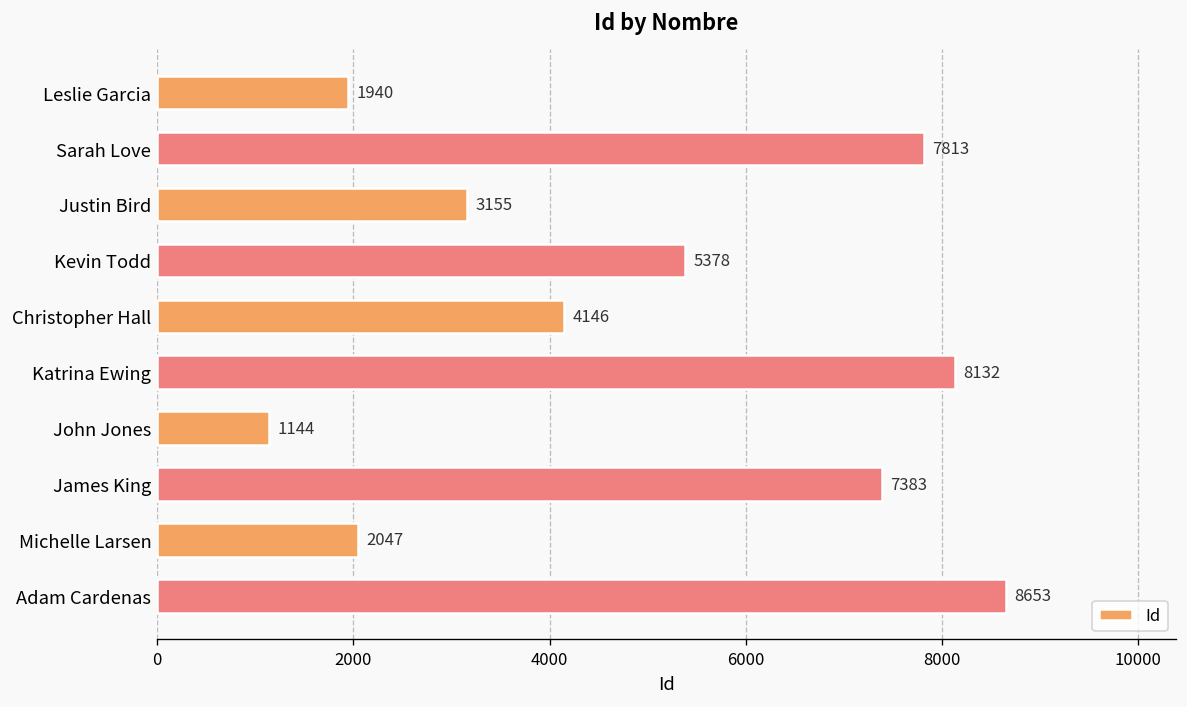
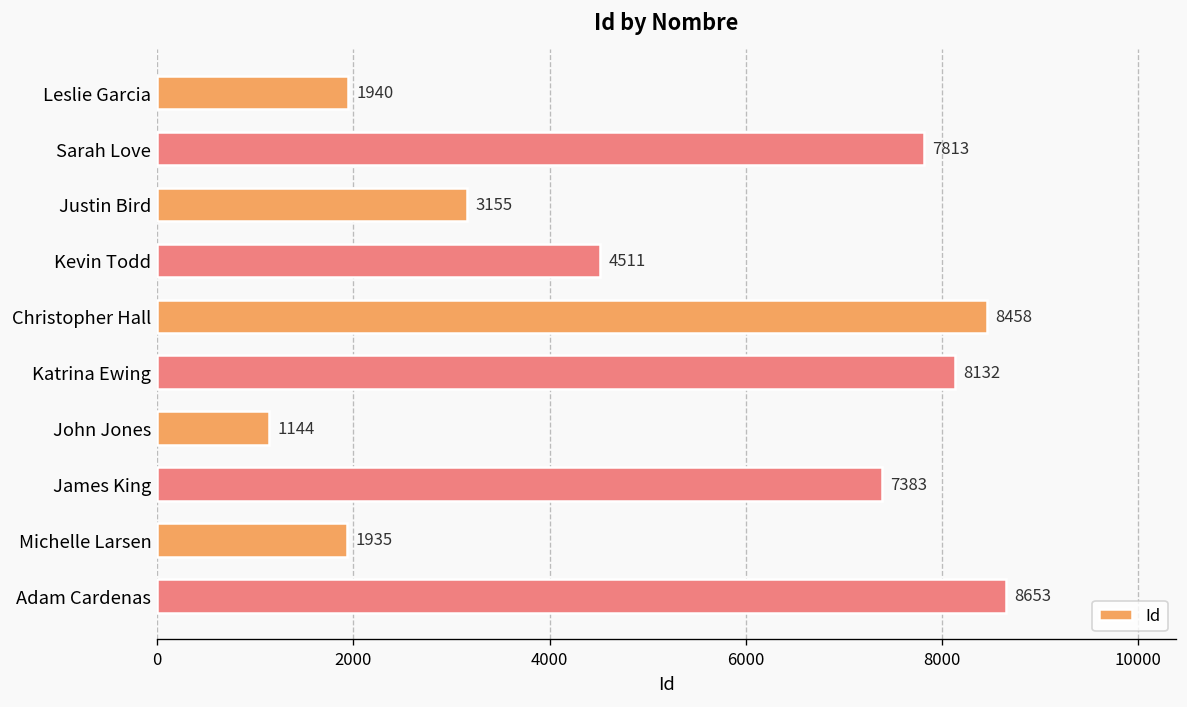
  {
    "Leslie Garcia": 1940,
    "Sarah Love": 7813,
    "Justin Bird": 3155,
-   "Kevin Todd": 5378,
-   "Christopher Hall": 4146,
+   "Kevin Todd": 4511,
+   "Christopher Hall": 8458,
    "Katrina Ewing": 8132,
    "John Jones": 1144,
    "James King": 7383,
-   "Michelle Larsen": 2047,
+   "Michelle Larsen": 1935,
    "Adam Cardenas": 8653
  }
